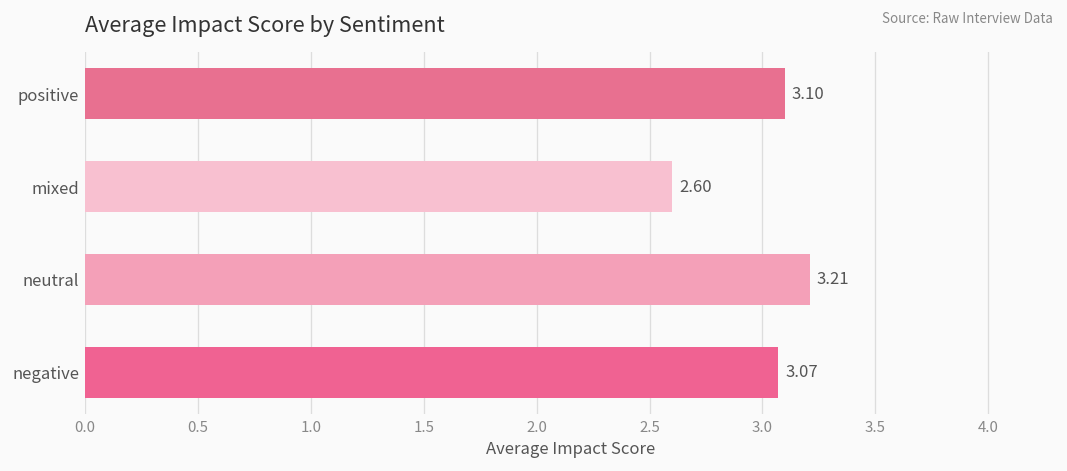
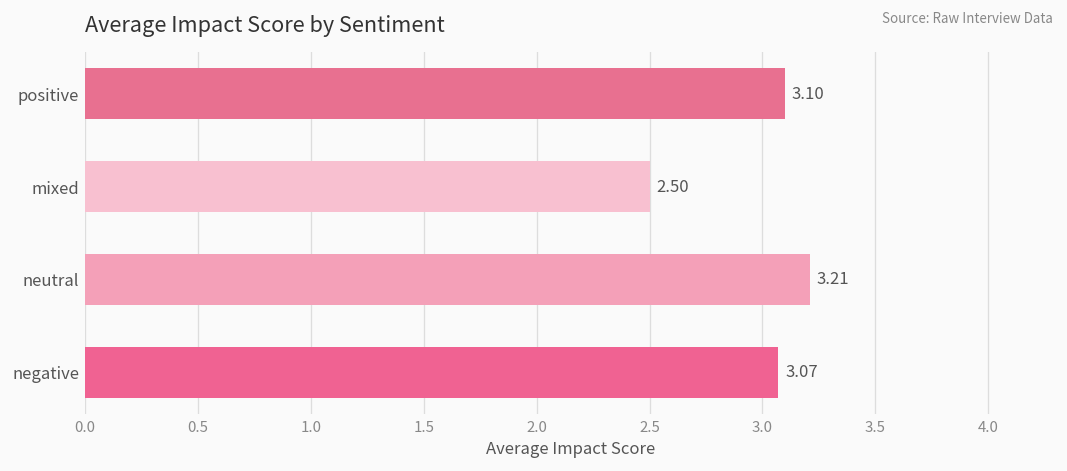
  {
    "positive": 3.10,
-   "mixed": 2.60,
+   "mixed": 2.50,
    "neutral": 3.21,
    "negative": 3.07
  }
